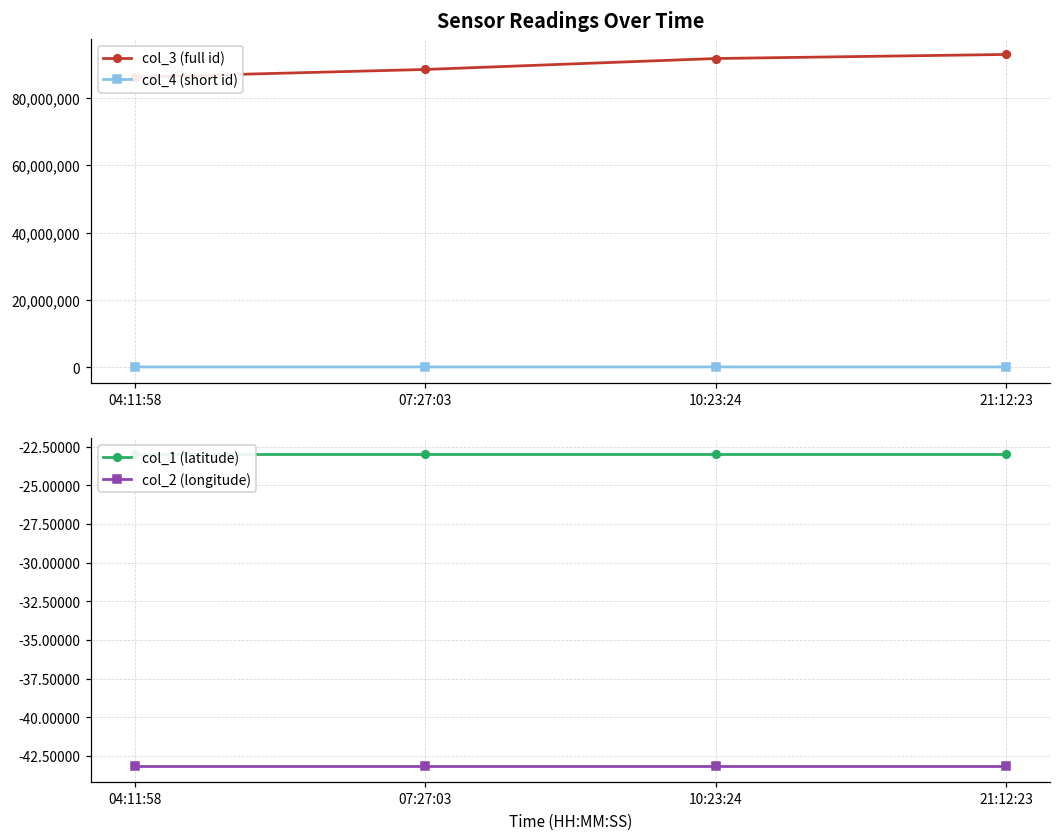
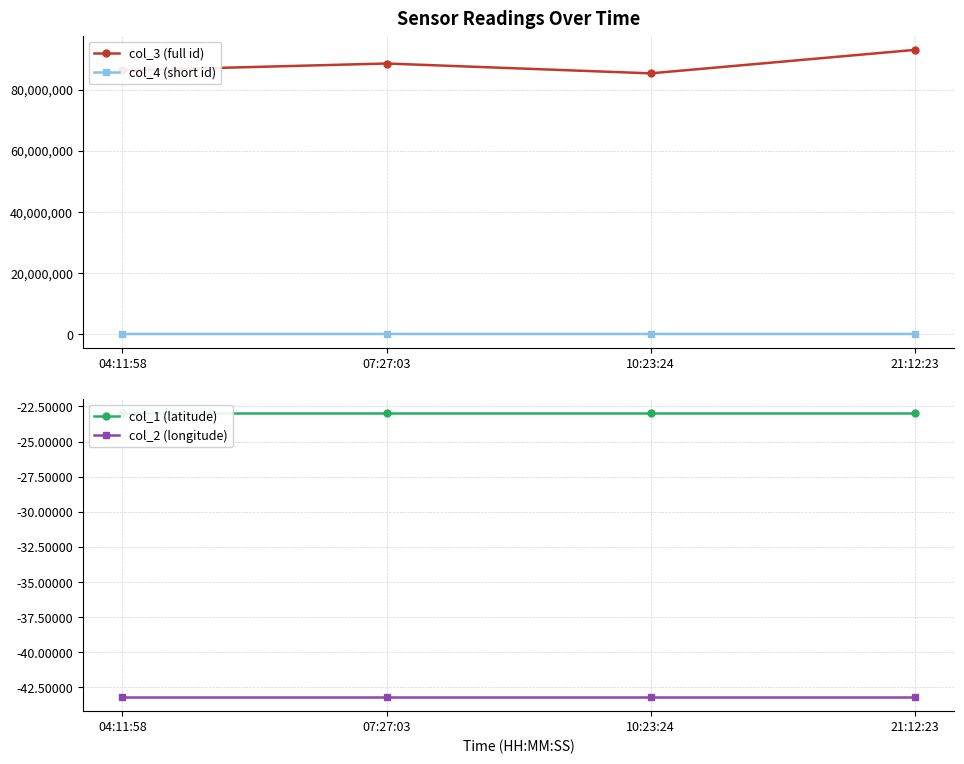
  {
    "Sensor Readings Over Time": {
      "col_3 (full id)": {
        "07:27:03": "88,000,000",
-       "10:23:24": "92,000,000",
+       "10:23:24": "85,000,000",
        "21:12:23": "93,000,000"
      },
      "col_4 (short id)": {
        "04:11:58": "0",
        "07:27:03": "0",
        "10:23:24": "0",
        "21:12:23": "0"
      }
    }
  }
